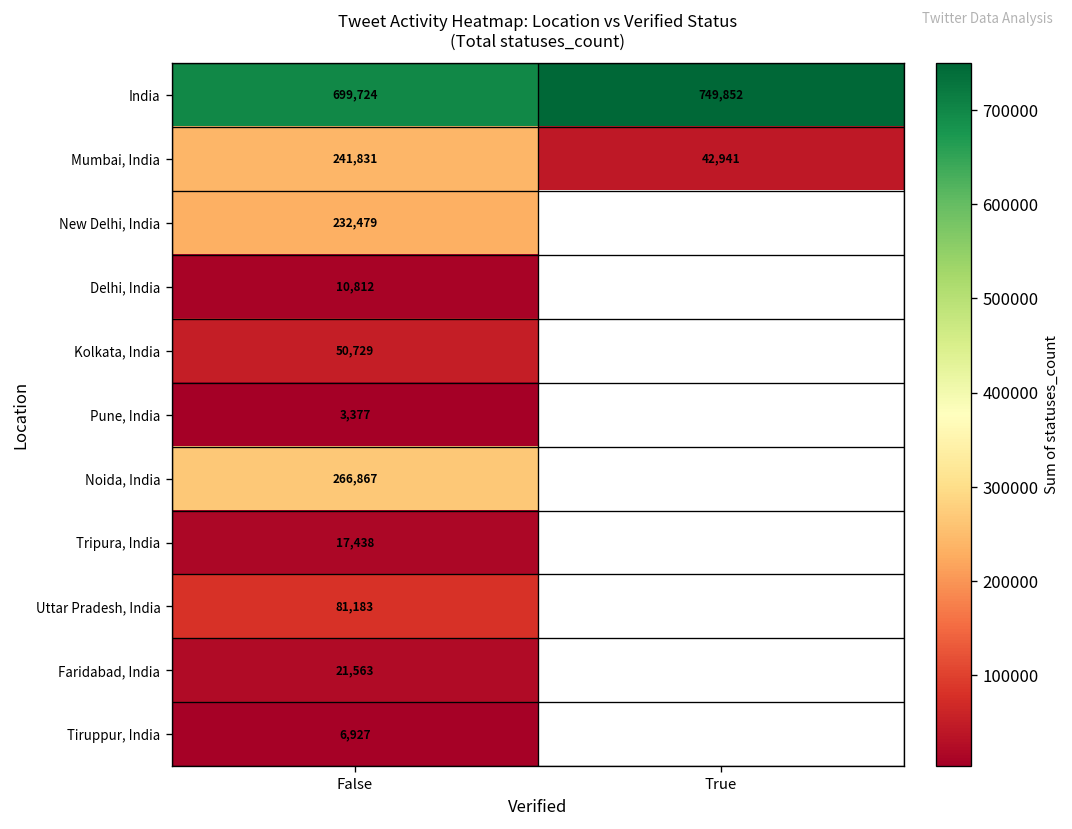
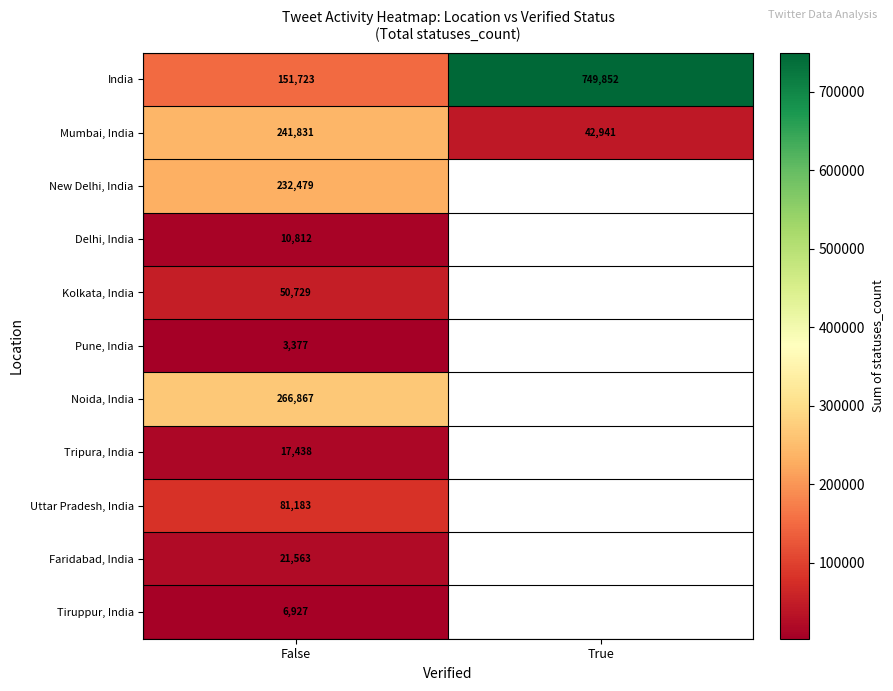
  {
    "India": {
-     "False": "699,724",
+     "False": "151,723",
      "True": "749,852"
    },
    "Mumbai, India": {
      "False": "241,831",
      "True": "42,941"
    },
    "New Delhi, India": {
      "False": "232,479"
    },
    "Delhi, India": {
      "False": "10,812"
    },
    "Kolkata, India": {
      "False": "50,729"
    },
    "Pune, India": {
      "False": "3,377"
    },
    "Noida, India": {
      "False": "266,867"
    },
    "Tripura, India": {
      "False": "17,438"
    },
    "Uttar Pradesh, India": {
      "False": "81,183"
    },
    "Faridabad, India": {
      "False": "21,563"
    },
    "Tiruppur, India": {
      "False": "6,927"
    }
  }
